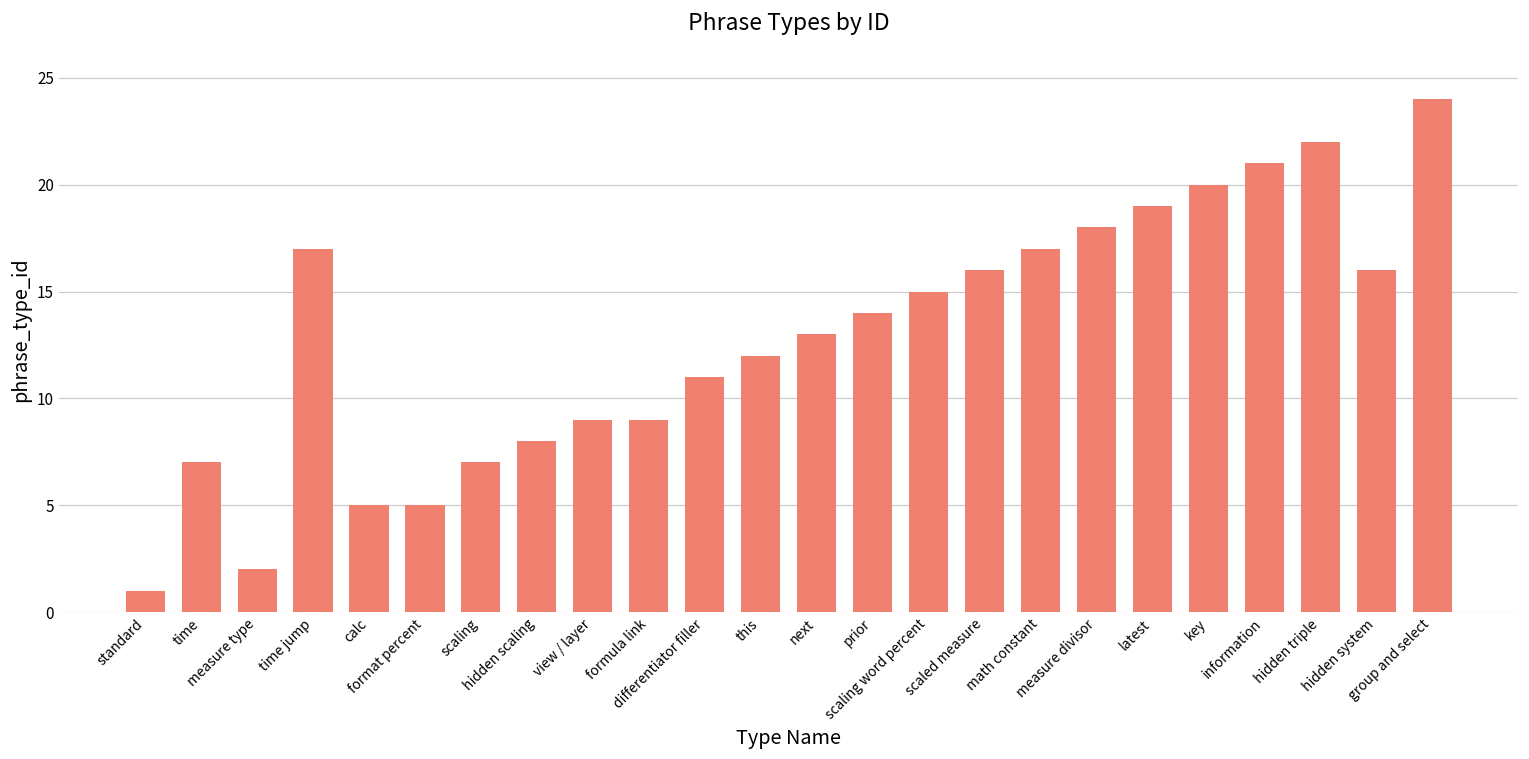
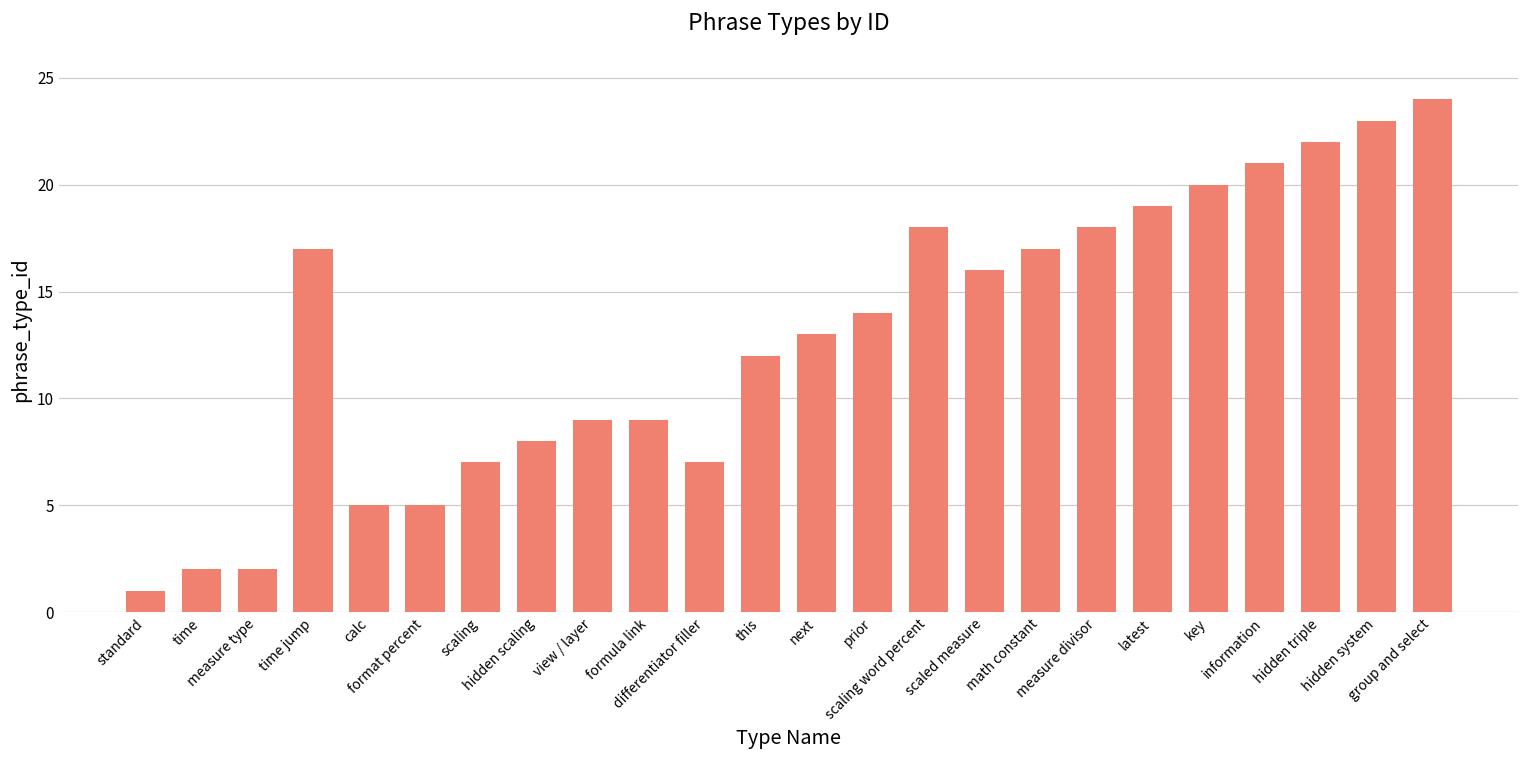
  {
    "standard": 1,
-   "time": 7,
+   "time": 2,
    "measure type": 2,
    "time jump": 17,
    "calc": 5,
    "format percent": 5,
    "scaling": 7,
    "hidden scaling": 8,
    "view / layer": 9,
    "formula link": 9,
-   "differentiator filler": 11,
+   "differentiator filler": 7,
    "this": 12,
    "next": 13,
    "prior": 14,
-   "scaling word percent": 15,
+   "scaling word percent": 18,
    "scaled measure": 16,
    "math constant": 17,
    "measure divisor": 18,
    "latest": 19,
    "key": 20,
    "information": 21,
    "hidden triple": 22,
-   "hidden system": 16,
+   "hidden system": 23,
    "group and select": 24
  }
